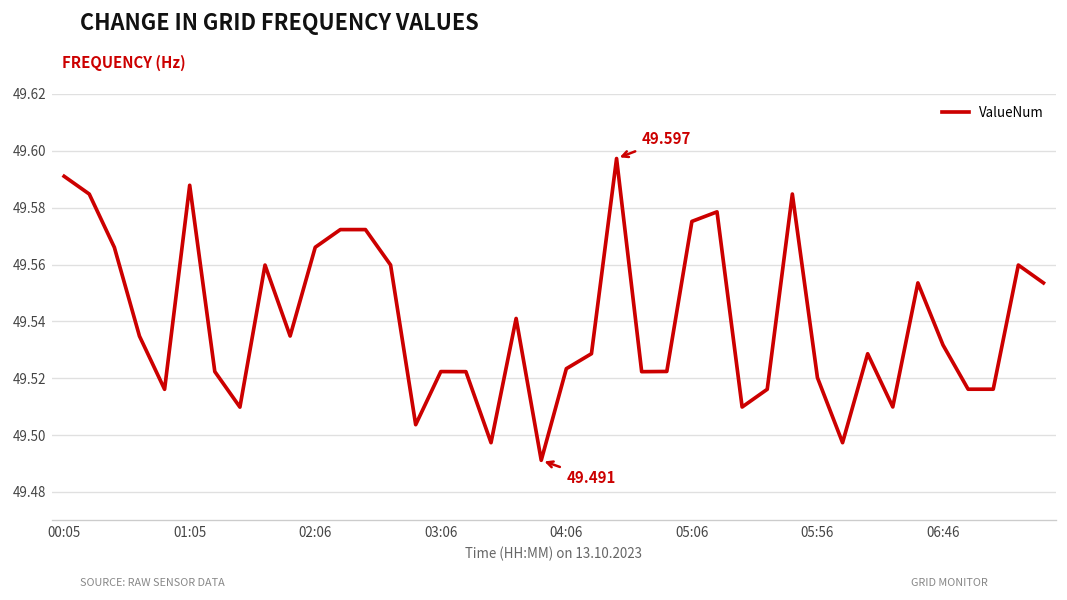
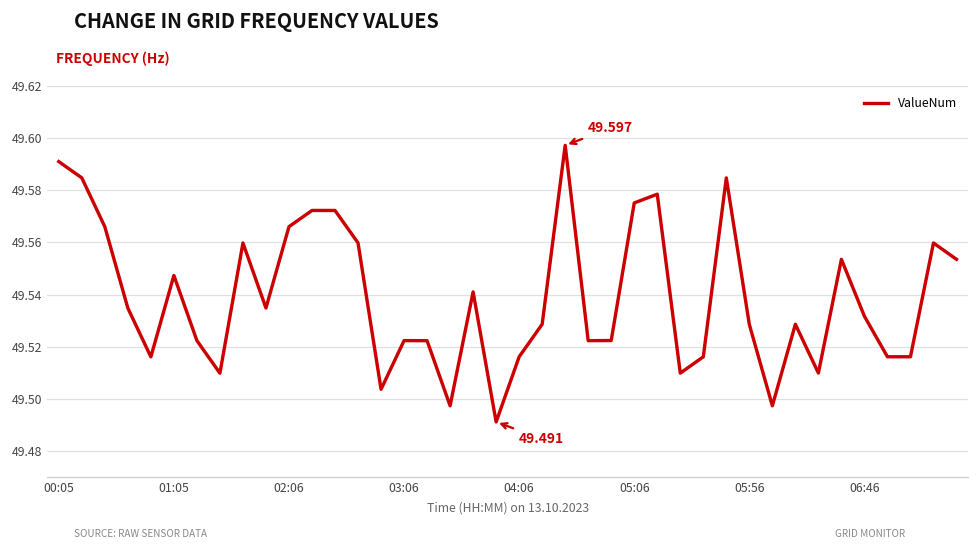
  {
    "00:05": 49.591,
-   "01:05": 49.588,
+   "01:05": 49.547,
    "02:06": 49.566,
    "03:06": 49.522,
-   "04:06": 49.523,
+   "04:06": 49.516,
    "05:06": 49.575,
-   "05:56": 49.520,
+   "05:56": 49.529,
    "06:46": 49.532
  }
